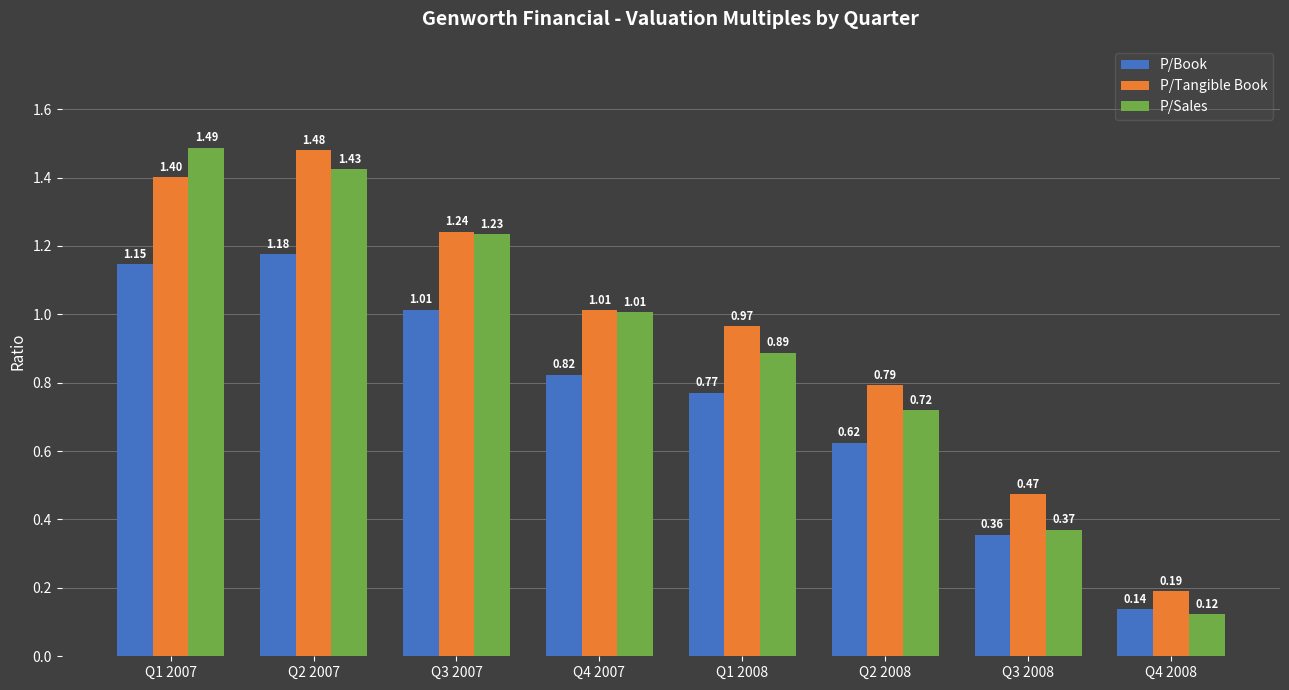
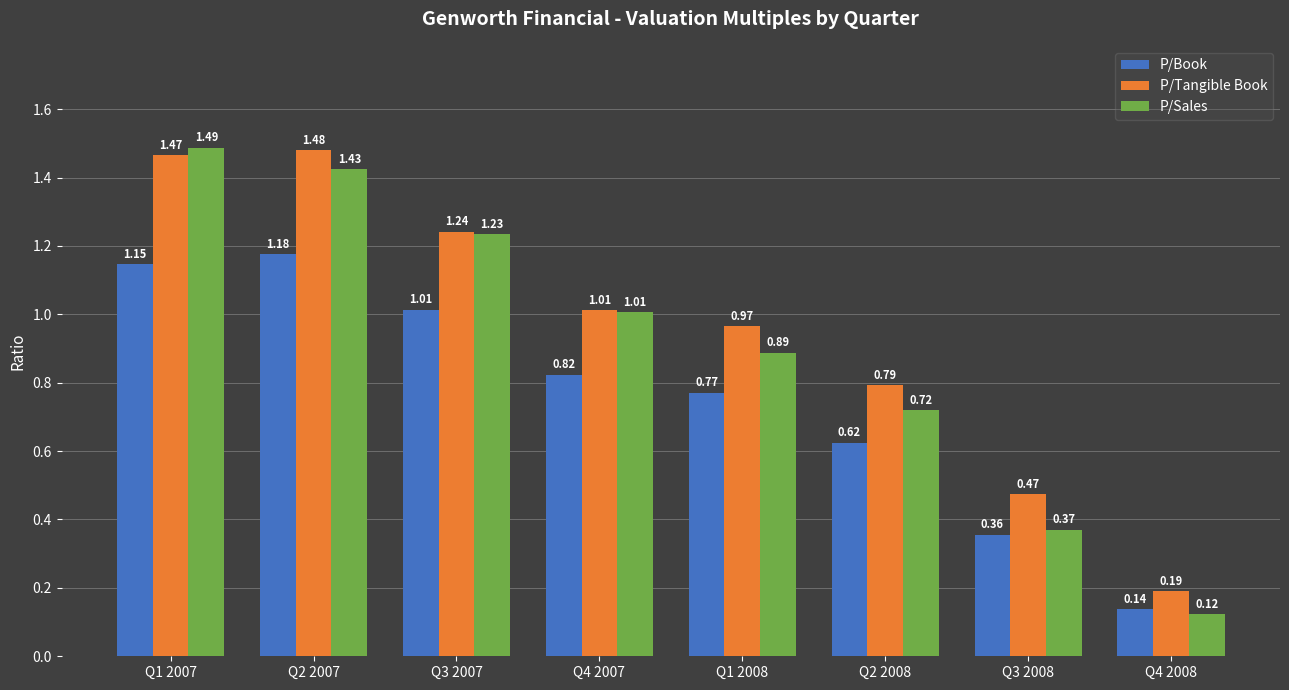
  {
    "P/Book": {
      "Q1 2007": 1.15,
      "Q2 2007": 1.18,
      "Q3 2007": 1.01,
      "Q4 2007": 0.82,
      "Q1 2008": 0.77,
      "Q2 2008": 0.62,
      "Q3 2008": 0.36,
      "Q4 2008": 0.14
    },
    "P/Tangible Book": {
-     "Q1 2007": 1.40,
+     "Q1 2007": 1.47,
      "Q2 2007": 1.48,
      "Q3 2007": 1.24,
      "Q4 2007": 1.01,
      "Q1 2008": 0.97,
      "Q2 2008": 0.79,
      "Q3 2008": 0.47,
      "Q4 2008": 0.19
    },
    "P/Sales": {
      "Q1 2007": 1.49,
      "Q2 2007": 1.43,
      "Q3 2007": 1.23,
      "Q4 2007": 1.01,
      "Q1 2008": 0.89,
      "Q2 2008": 0.72,
      "Q3 2008": 0.37,
      "Q4 2008": 0.12
    }
  }
